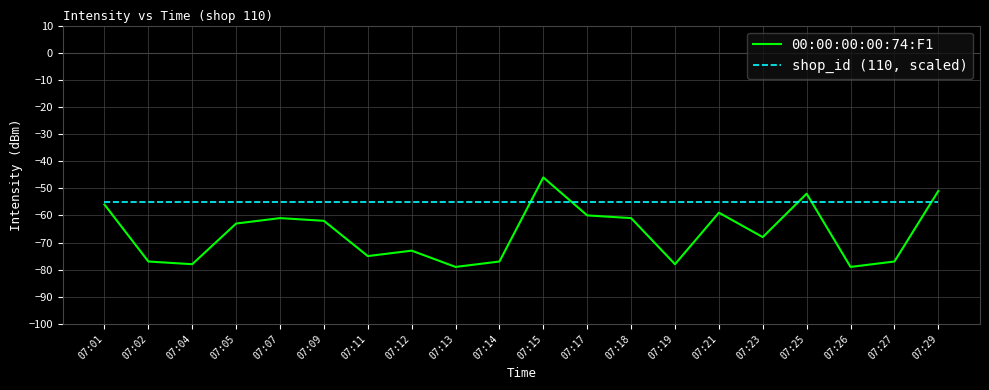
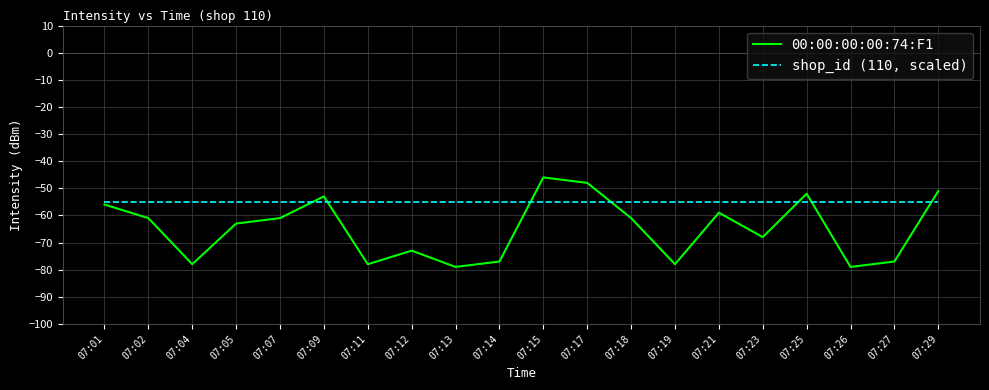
  {
    "00:00:00:00:74:F1": {
      "07:01": -56,
-     "07:02": -77,
+     "07:02": -61,
      "07:04": -78,
      "07:05": -63,
      "07:07": -61,
-     "07:09": -62,
-     "07:11": -75,
+     "07:09": -53,
+     "07:11": -78,
      "07:12": -73,
      "07:13": -79,
      "07:14": -77,
      "07:15": -46,
-     "07:17": -60,
+     "07:17": -48,
      "07:18": -61,
      "07:19": -78,
      "07:21": -59,
      "07:23": -68,
      "07:25": -52,
      "07:26": -79,
      "07:27": -77,
      "07:29": -51
    },
    "shop_id (110, scaled)": {
      "07:01": -55,
      "07:02": -55,
      "07:04": -55,
      "07:05": -55,
      "07:07": -55,
      "07:09": -55,
      "07:11": -55,
      "07:12": -55,
      "07:13": -55,
      "07:14": -55,
      "07:15": -55,
      "07:17": -55,
      "07:18": -55,
      "07:19": -55,
      "07:21": -55,
      "07:23": -55,
      "07:25": -55,
      "07:26": -55,
      "07:27": -55,
      "07:29": -55
    }
  }
